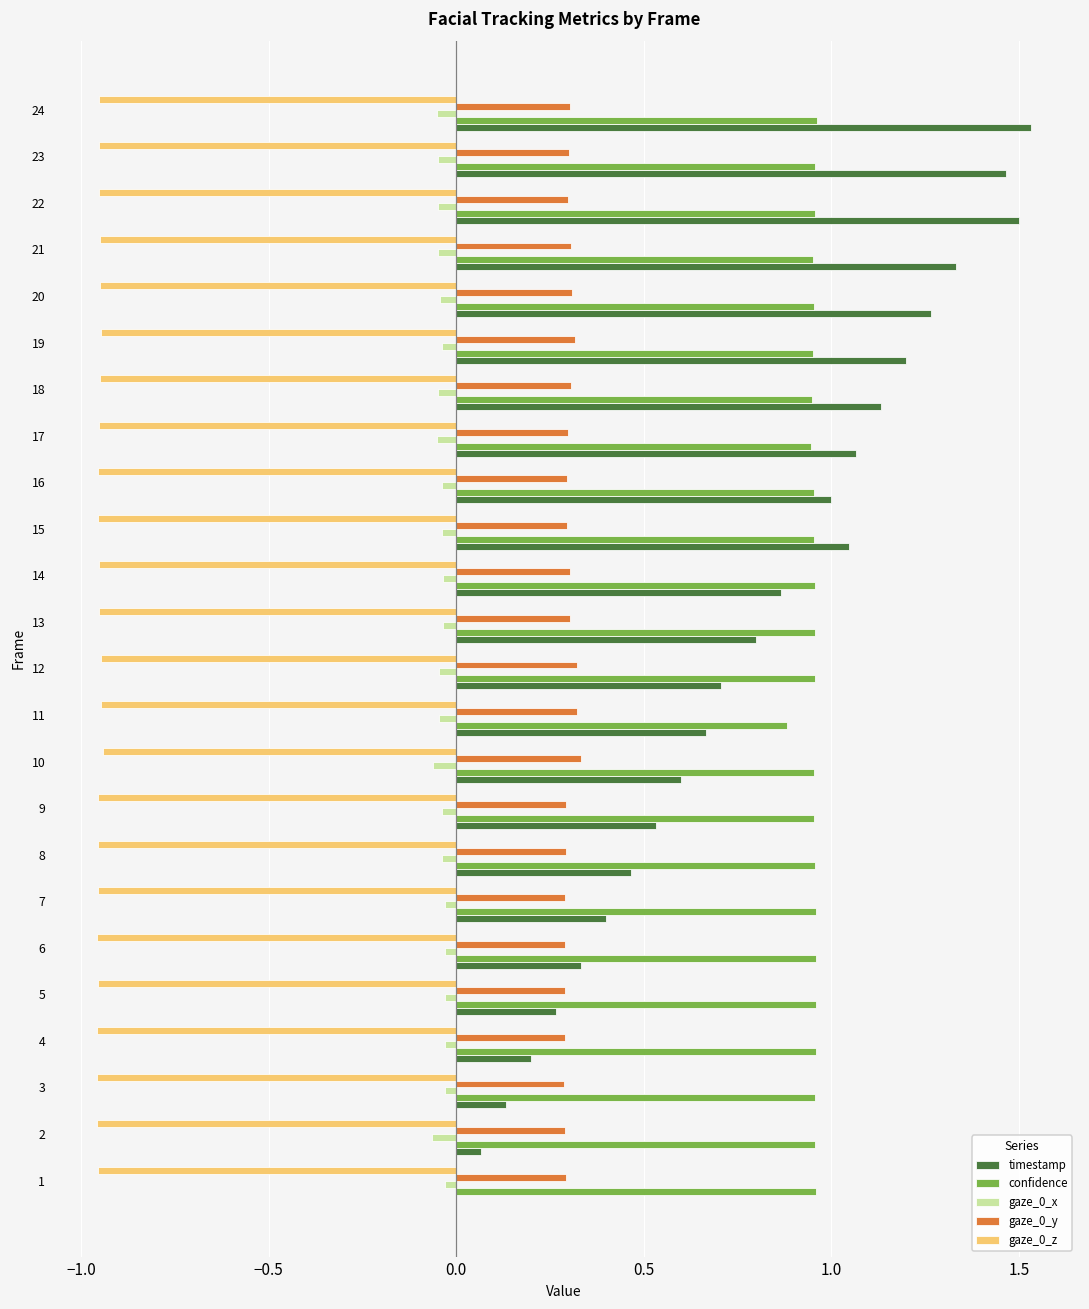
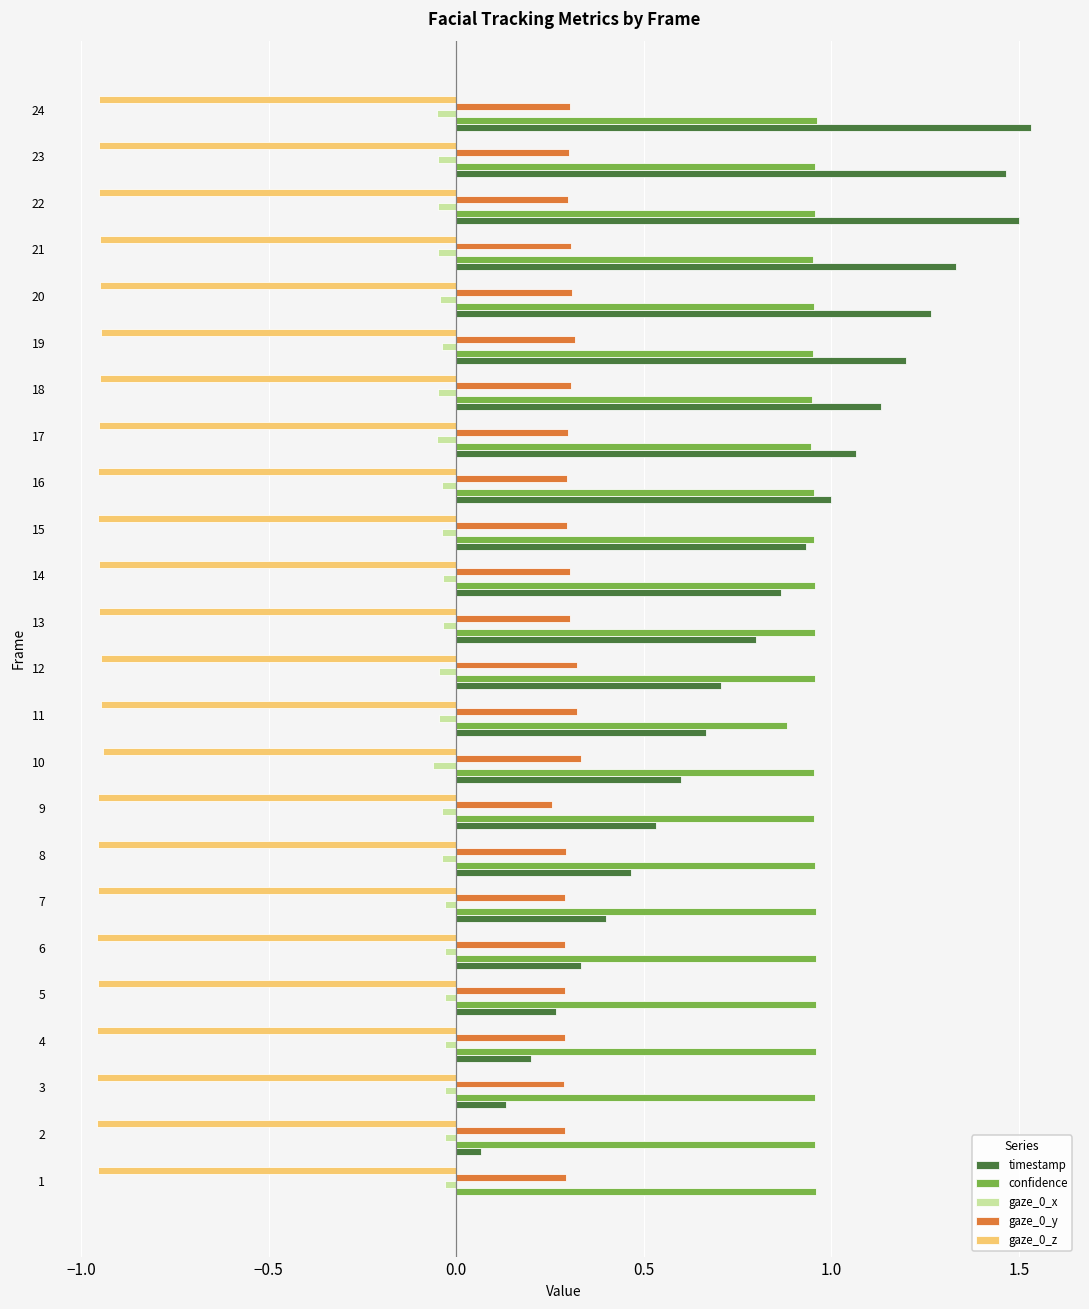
  {
    "timestamp": {
      "24": 1.53,
      "23": 1.47,
      "22": 1.50,
      "21": 1.33,
      "20": 1.27,
      "19": 1.20,
      "18": 1.13,
      "17": 1.07,
      "16": 1.00,
-     "15": 1.05,
+     "15": 0.93,
      "14": 0.87,
      "13": 0.80,
      "12": 0.71,
      "11": 0.67,
      "10": 0.60,
      "9": 0.53,
      "8": 0.47,
      "7": 0.40,
      "6": 0.33,
      "5": 0.27,
      "4": 0.20,
      "3": 0.13,
      "2": 0.07,
      "1": 0.00
    },
    "confidence": {
      "24": 0.96,
      "23": 0.96,
      "22": 0.96,
      "21": 0.95,
      "20": 0.95,
      "19": 0.95,
      "18": 0.95,
      "17": 0.95,
      "16": 0.95,
      "15": 0.96,
      "14": 0.96,
      "13": 0.96,
      "12": 0.96,
      "11": 0.88,
      "10": 0.96,
      "9": 0.95,
      "8": 0.96,
      "7": 0.96,
      "6": 0.96,
      "5": 0.96,
      "4": 0.96,
      "3": 0.96,
      "2": 0.96,
      "1": 0.96
    },
    "gaze_0_x": {
      "24": -0.05,
      "23": -0.05,
      "22": -0.05,
      "21": -0.05,
      "20": -0.04,
      "19": -0.04,
      "18": -0.05,
      "17": -0.05,
      "16": -0.04,
      "15": -0.04,
      "14": -0.03,
      "13": -0.03,
      "12": -0.05,
      "11": -0.05,
      "10": -0.06,
      "9": -0.04,
      "8": -0.04,
      "7": -0.03,
      "6": -0.03,
      "5": -0.03,
      "4": -0.03,
      "3": -0.03,
-     "2": -0.06,
+     "2": -0.03,
      "1": -0.03
    },
    "gaze_0_y": {
      "24": 0.30,
      "23": 0.30,
      "22": 0.30,
      "21": 0.31,
      "20": 0.31,
      "19": 0.32,
      "18": 0.31,
      "17": 0.30,
      "16": 0.30,
      "15": 0.30,
      "14": 0.30,
      "13": 0.30,
      "12": 0.32,
      "11": 0.32,
      "10": 0.33,
-     "9": 0.29,
+     "9": 0.26,
      "8": 0.29,
      "7": 0.29,
      "6": 0.29,
      "5": 0.29,
      "4": 0.29,
      "3": 0.29,
      "2": 0.29,
      "1": 0.29
    },
    "gaze_0_z": {
      "24": -0.95,
      "23": -0.95,
      "22": -0.95,
      "21": -0.95,
      "20": -0.95,
      "19": -0.95,
      "18": -0.95,
      "17": -0.95,
      "16": -0.95,
      "15": -0.95,
      "14": -0.95,
      "13": -0.95,
      "12": -0.95,
      "11": -0.95,
      "10": -0.94,
      "9": -0.96,
      "8": -0.96,
      "7": -0.96,
      "6": -0.96,
      "5": -0.96,
      "4": -0.96,
      "3": -0.96,
      "2": -0.96,
      "1": -0.96
    }
  }
